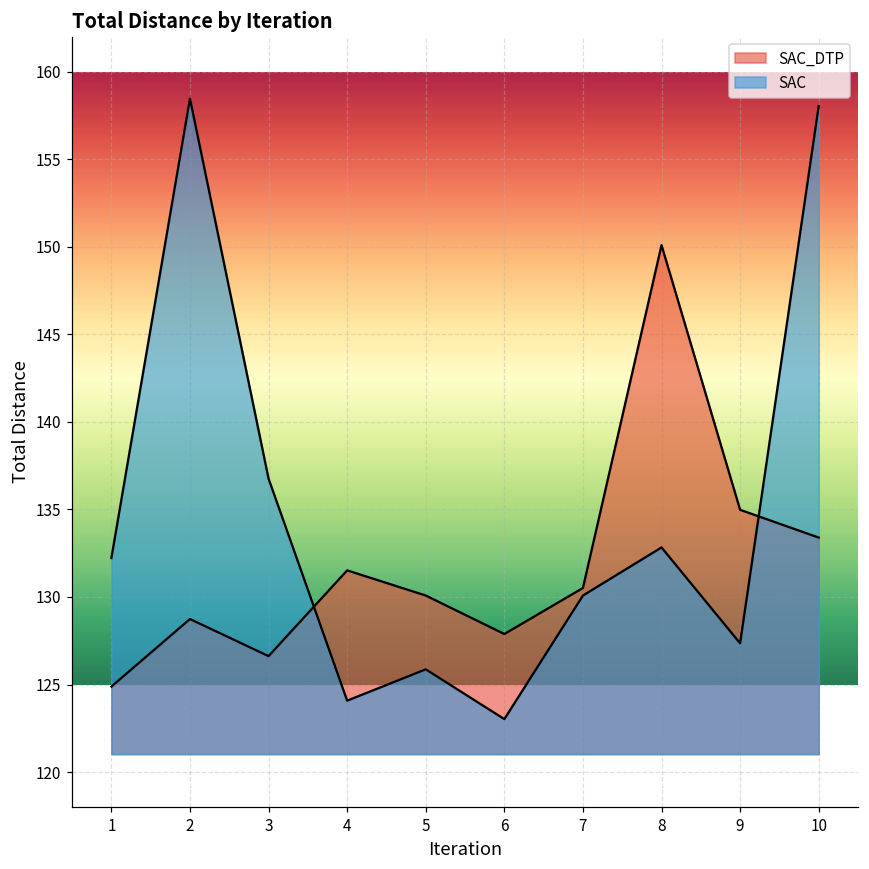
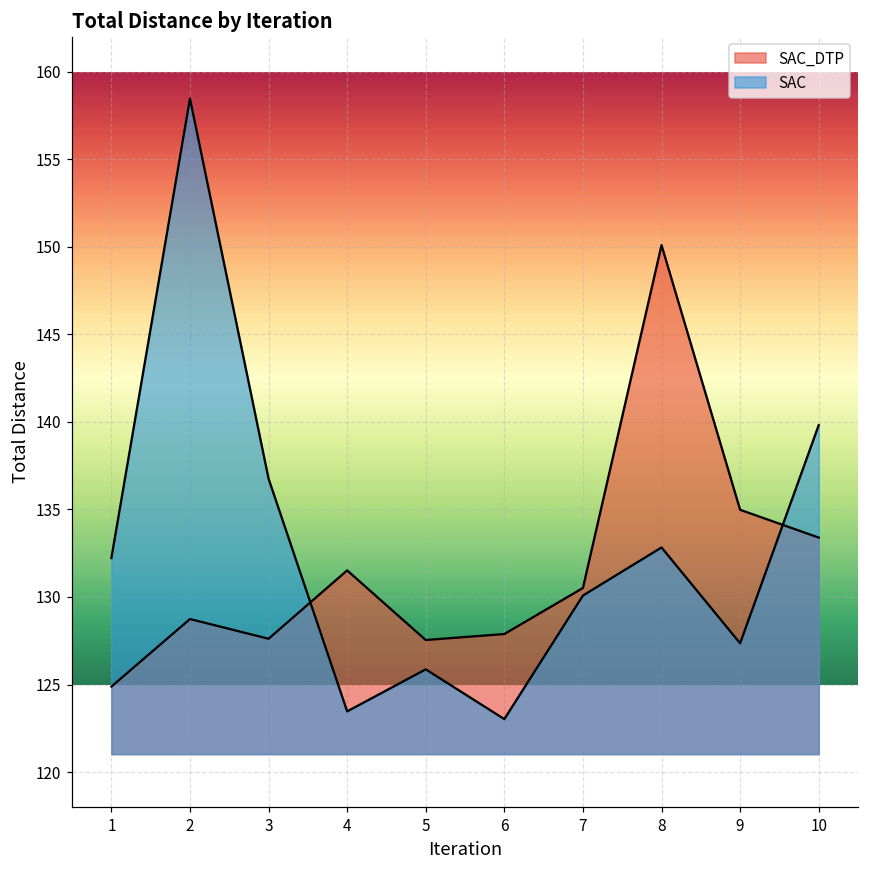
  {
    "SAC_DTP": {
      "1": 124.9,
      "2": 128.7,
-     "3": 126.6,
+     "3": 127.6,
      "4": 131.5,
-     "5": 130.1,
+     "5": 127.5,
      "6": 127.9,
      "7": 130.5,
      "8": 150.1,
      "9": 135.0,
      "10": 133.4
    },
    "SAC": {
      "1": 132.2,
      "2": 158.5,
      "3": 136.8,
-     "4": 124.1,
+     "4": 123.5,
      "5": 125.9,
      "6": 123.0,
      "7": 130.1,
      "8": 132.8,
      "9": 127.4,
-     "10": 158.0
+     "10": 139.8
    }
  }
